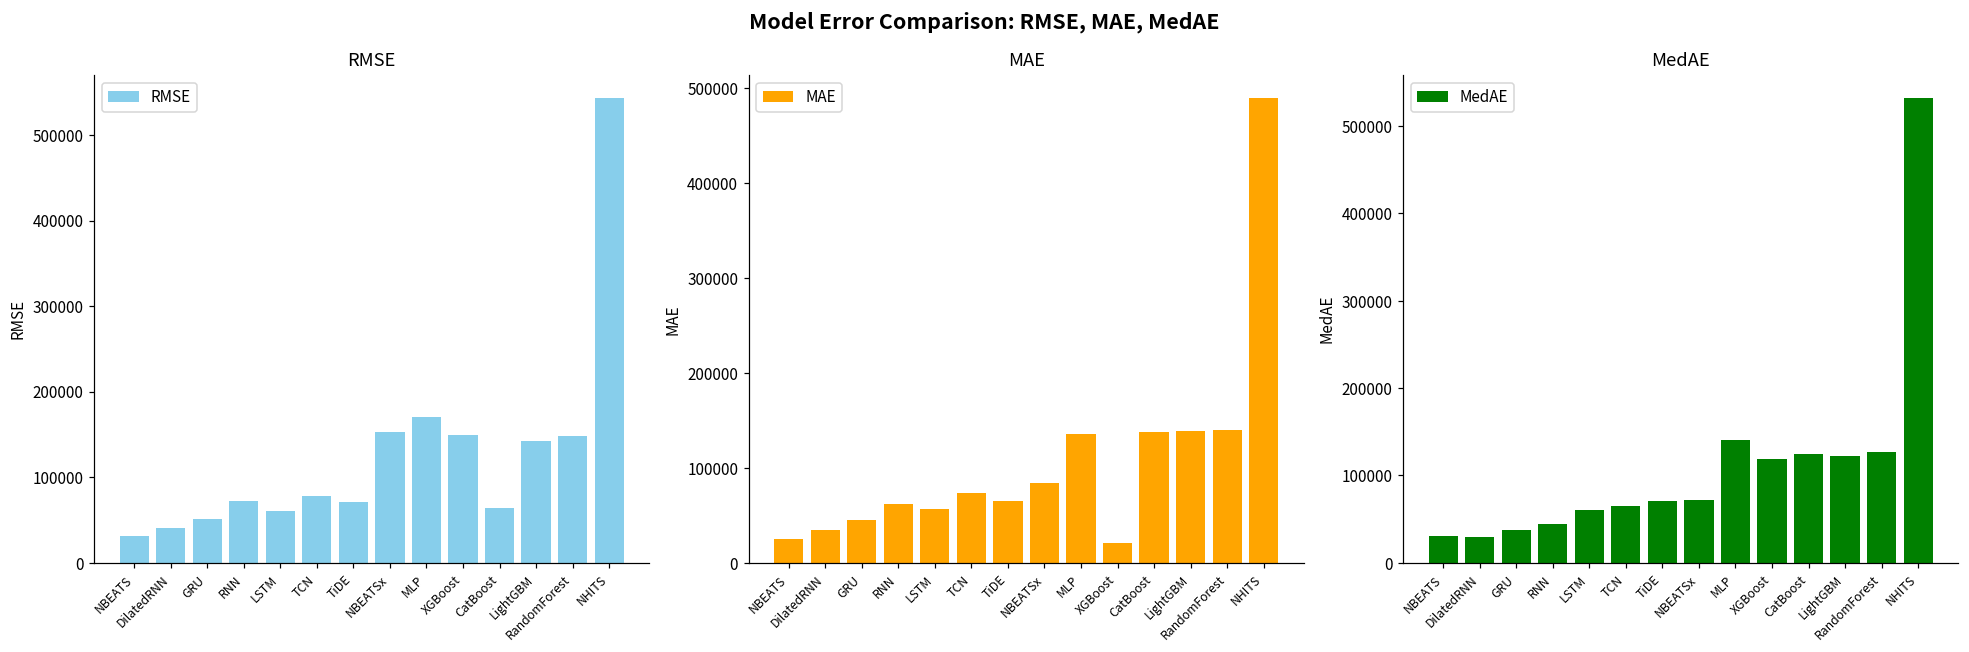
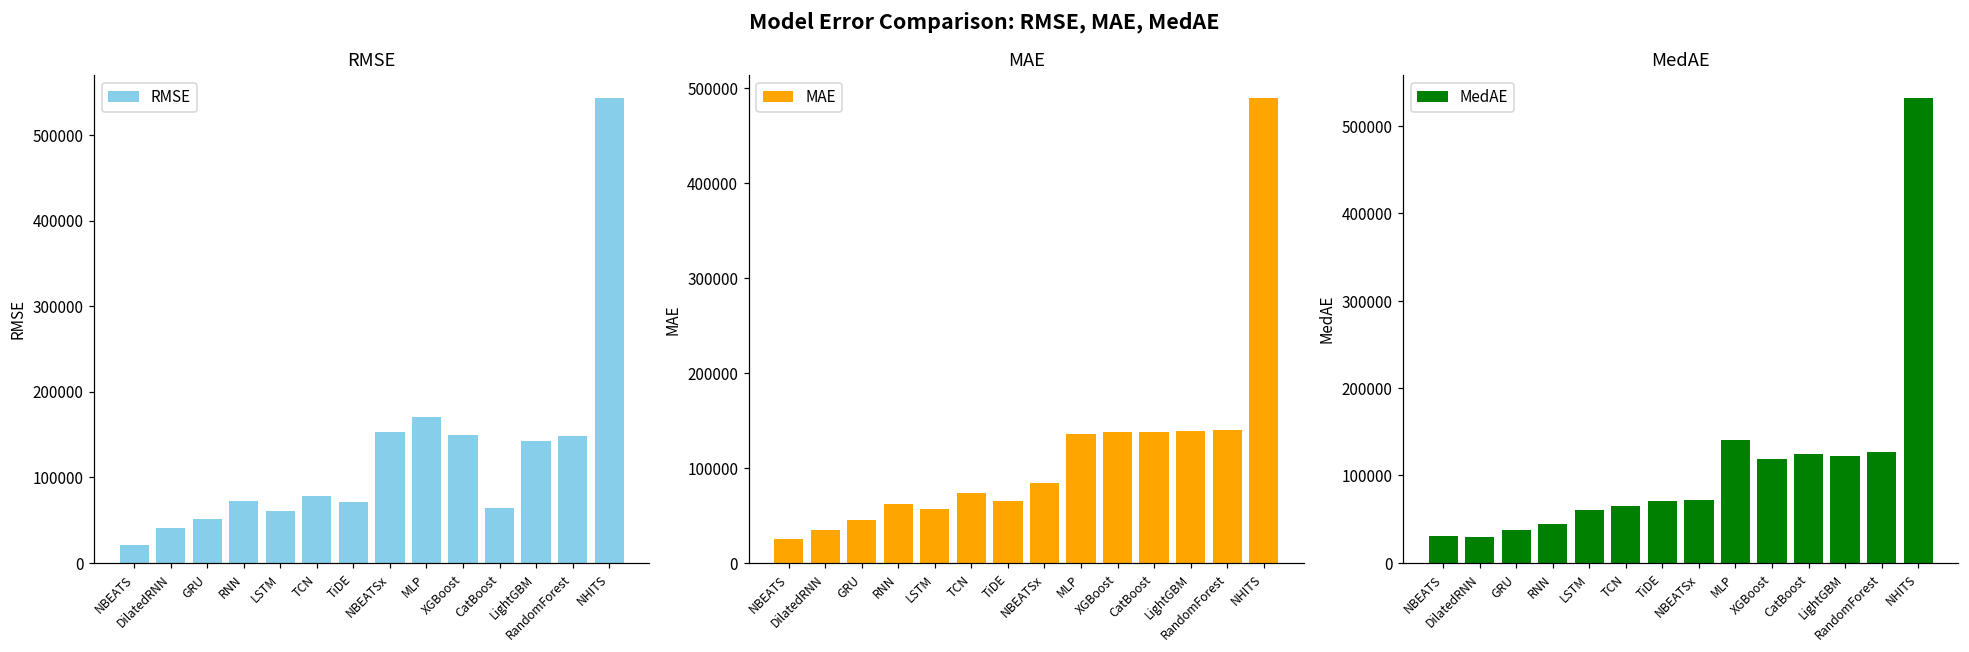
  {
    "RMSE": {
-     "NBEATS": 30000,
+     "NBEATS": 20000,
      "DilatedRNN": 40000,
      "GRU": 50000,
      "RNN": 70000,
      "LSTM": 60000,
      "TCN": 80000,
      "TiDE": 70000,
      "NBEATSx": 150000,
      "MLP": 170000,
      "XGBoost": 150000,
      "CatBoost": 60000,
      "LightGBM": 140000,
      "RandomForest": 150000,
      "NHITS": 540000
    },
    "MAE": {
      "NBEATS": 30000,
      "DilatedRNN": 30000,
      "GRU": 50000,
      "RNN": 60000,
      "LSTM": 60000,
      "TCN": 70000,
      "TiDE": 70000,
      "NBEATSx": 80000,
      "MLP": 140000,
-     "XGBoost": 20000,
+     "XGBoost": 140000,
      "CatBoost": 140000,
      "LightGBM": 140000,
      "RandomForest": 140000,
      "NHITS": 490000
    },
    "MedAE": {
      "NBEATS": 30000,
      "DilatedRNN": 30000,
      "GRU": 40000,
      "RNN": 40000,
      "LSTM": 60000,
      "TCN": 70000,
      "TiDE": 70000,
      "NBEATSx": 70000,
      "MLP": 140000,
      "XGBoost": 120000,
      "CatBoost": 120000,
      "LightGBM": 120000,
      "RandomForest": 130000,
      "NHITS": 530000
    }
  }
